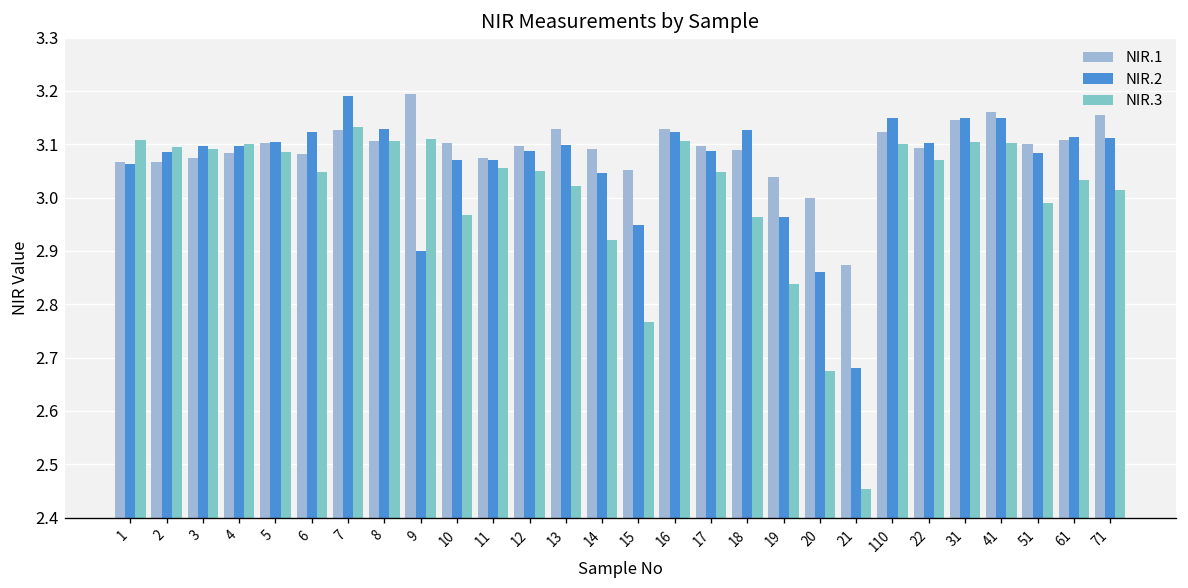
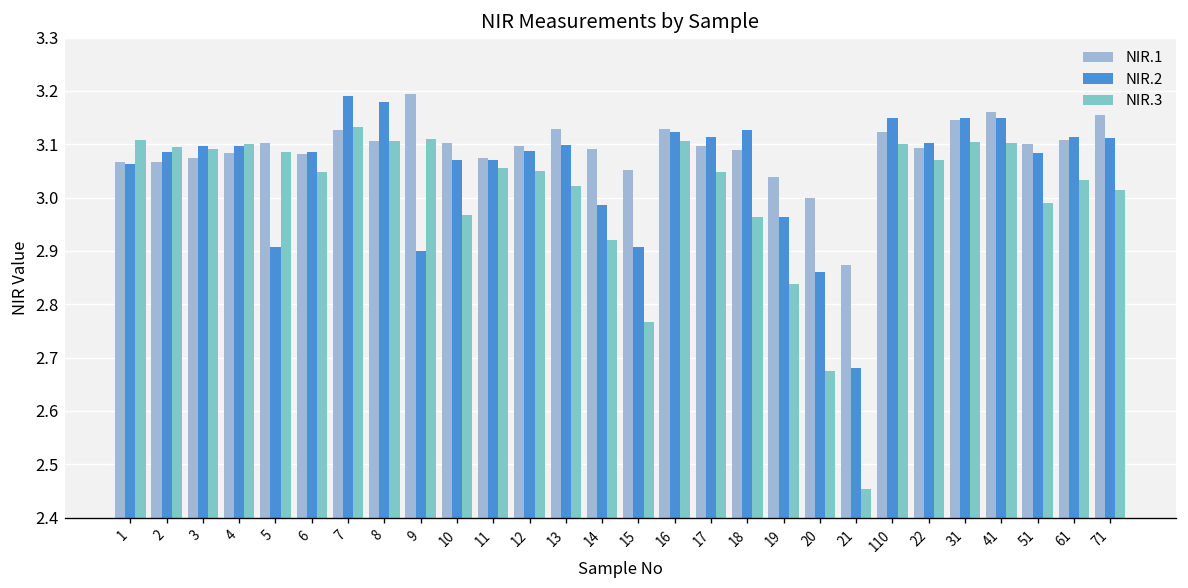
  {
    "NIR.2": {
      "1": 3.06,
      "2": 3.09,
      "3": 3.10,
      "4": 3.10,
-     "5": 3.10,
-     "6": 3.12,
+     "5": 2.91,
+     "6": 3.08,
      "7": 3.19,
-     "8": 3.13,
+     "8": 3.18,
      "9": 2.90,
      "10": 3.07,
      "11": 3.07,
      "12": 3.09,
      "13": 3.10,
-     "14": 3.05,
-     "15": 2.95,
+     "14": 2.99,
+     "15": 2.91,
      "16": 3.12,
-     "17": 3.09,
+     "17": 3.11,
      "18": 3.13,
      "19": 2.96,
      "20": 2.86,
      "21": 2.68,
      "110": 3.15,
      "22": 3.10,
      "31": 3.15,
      "41": 3.15,
      "51": 3.08,
      "61": 3.11,
      "71": 3.11
    }
  }
